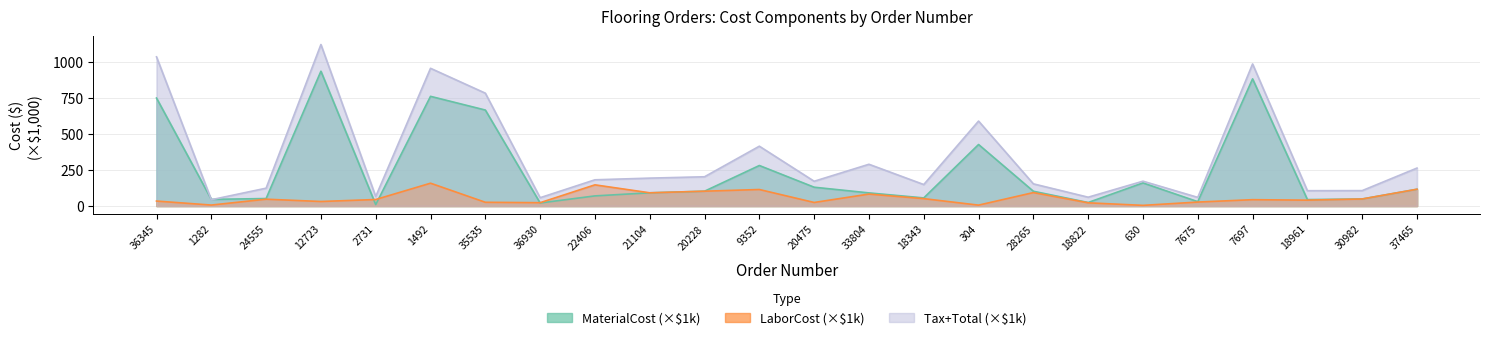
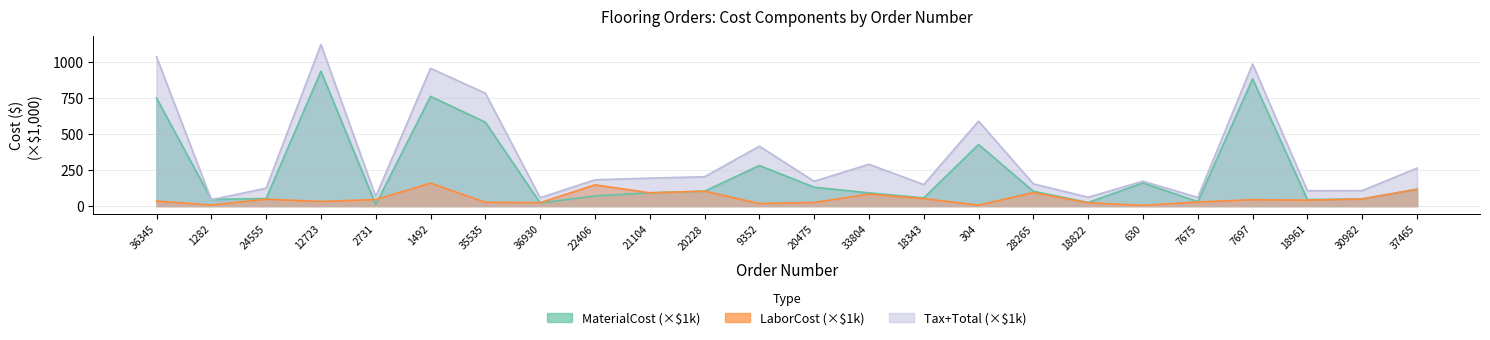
  {
    "MaterialCost (×$1k)": {
      "36345": 750,
      "12723": 940,
      "2731": 10,
      "1492": 760,
-     "35535": 670,
+     "35535": 580,
      "22406": 70,
      "9352": 280,
      "20475": 130,
      "304": 430,
      "7697": 880
    },
    "LaborCost (×$1k)": {
      "36345": 30,
      "1282": 10,
      "12723": 30,
      "2731": 40,
      "1492": 160,
      "35535": 30,
      "22406": 150,
-     "9352": 110,
+     "9352": 20,
      "20475": 20,
      "304": 10,
      "630": 0,
      "7697": 40
    },
    "Tax+Total (×$1k)": {
      "36345": 1040,
      "24555": 120,
      "12723": 1120,
      "2731": 70,
      "1492": 960,
      "35535": 780,
      "36930": 60,
      "22406": 180,
      "21104": 190,
      "20228": 200,
      "9352": 410,
      "20475": 170,
      "33804": 290,
      "18343": 150,
      "304": 590,
      "28265": 150,
      "18822": 60,
      "7675": 60,
      "7697": 990,
      "18961": 110,
      "30982": 110,
      "37465": 260
    }
  }
